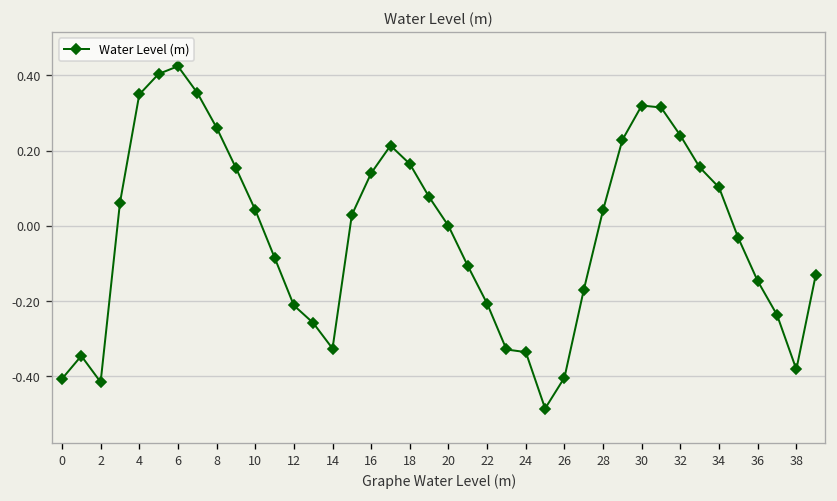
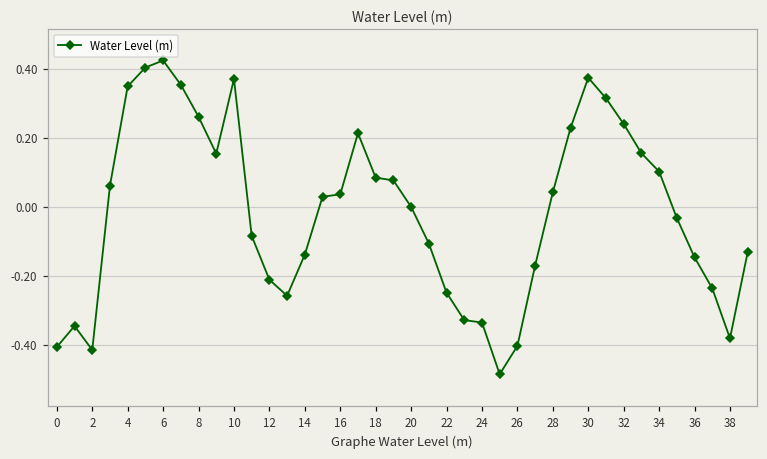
  {
    "0": -0.41,
    "2": -0.41,
    "4": 0.35,
    "6": 0.42,
    "8": 0.26,
-   "10": 0.04,
+   "10": 0.37,
    "12": -0.21,
-   "14": -0.33,
-   "16": 0.14,
-   "18": 0.16,
+   "14": -0.14,
+   "16": 0.04,
+   "18": 0.08,
    "20": 0.00,
-   "22": -0.21,
+   "22": -0.25,
    "24": -0.34,
    "26": -0.40,
    "28": 0.04,
-   "30": 0.32,
+   "30": 0.37,
    "32": 0.24,
    "34": 0.10,
    "36": -0.15,
    "38": -0.38
  }
